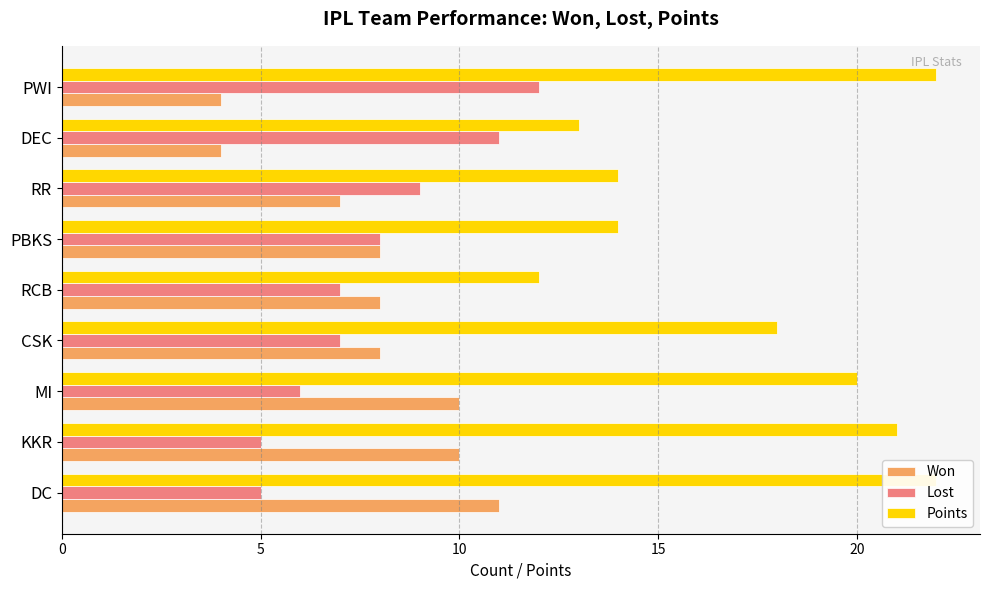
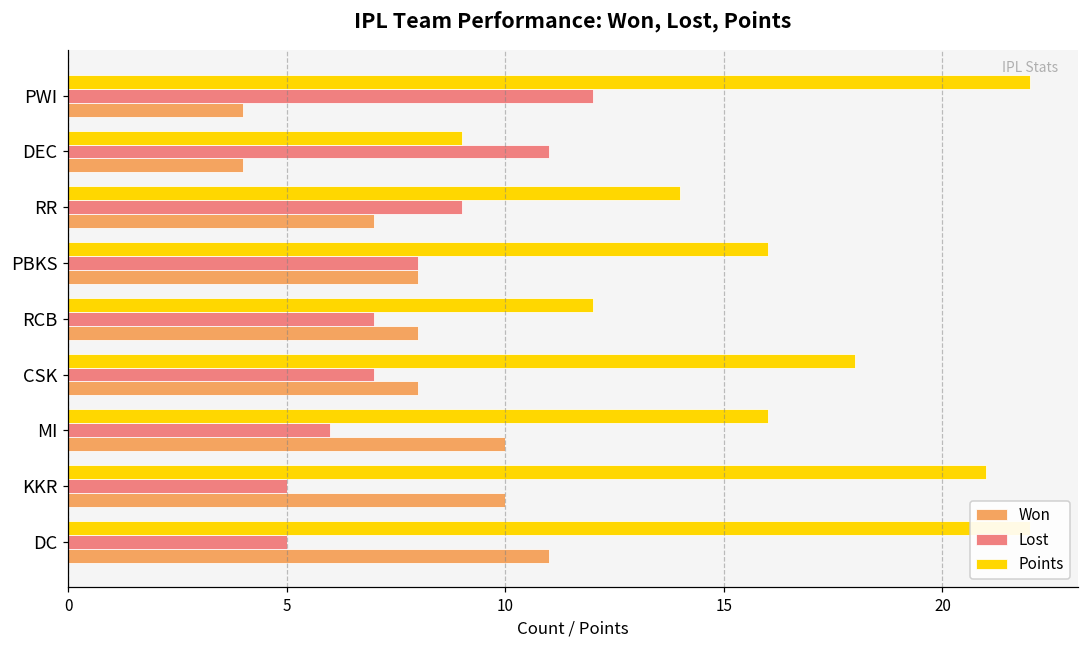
  {
    "Points": {
      "PWI": 22,
-     "DEC": 13,
+     "DEC": 9,
      "RR": 14,
-     "PBKS": 14,
+     "PBKS": 16,
      "RCB": 12,
      "CSK": 18,
-     "MI": 20,
+     "MI": 16,
      "KKR": 21
    }
  }
